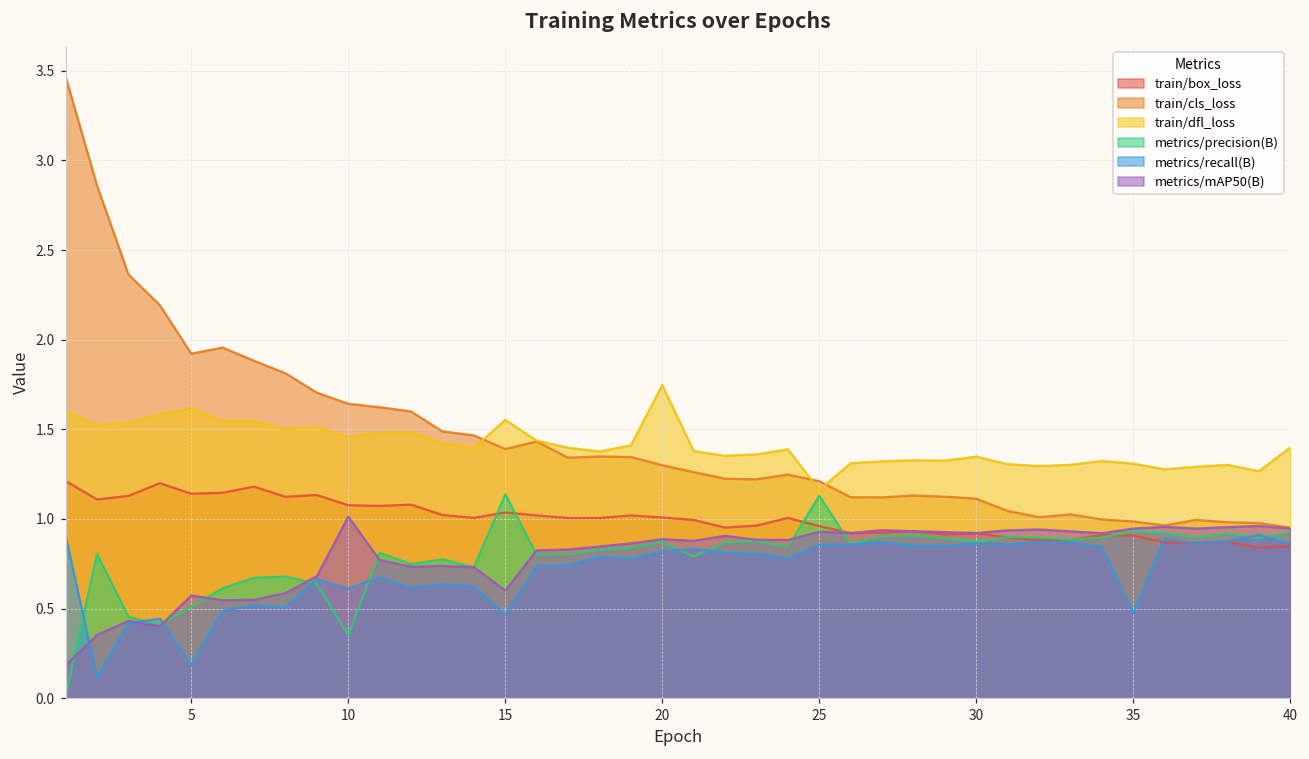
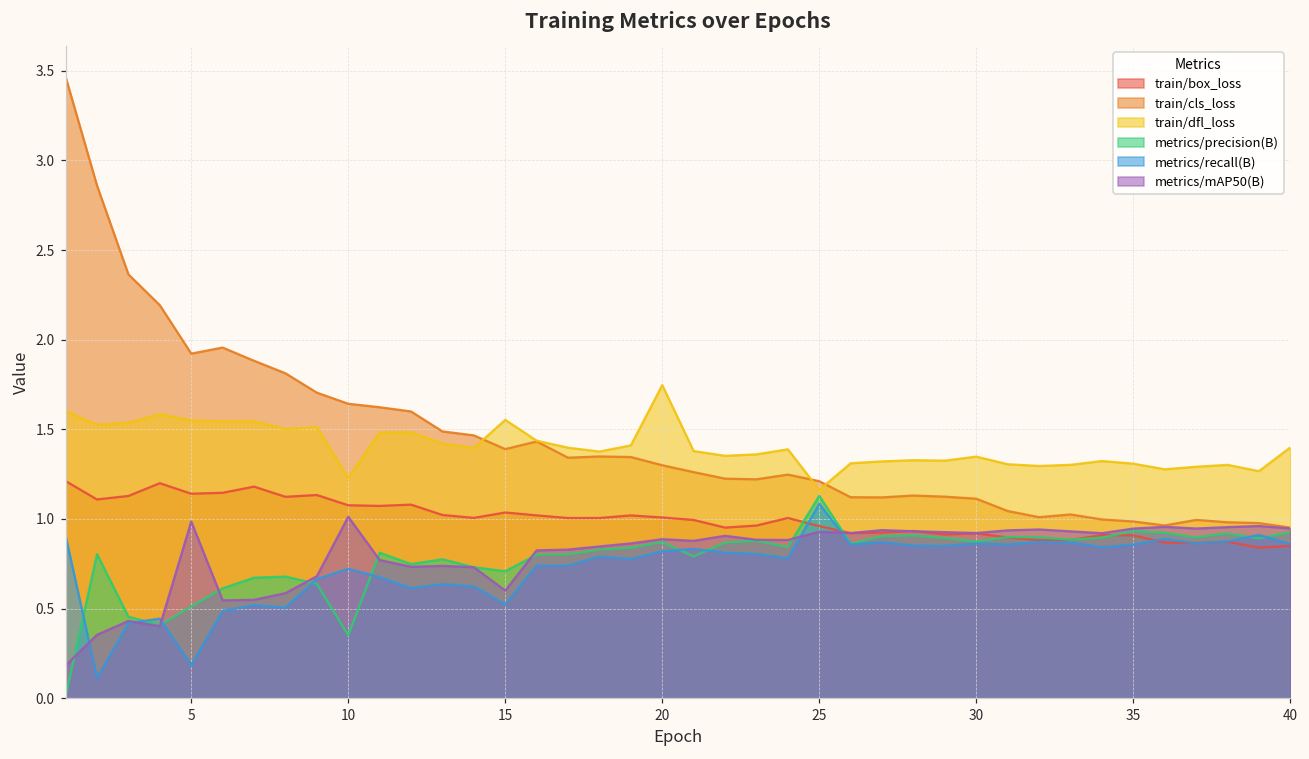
  {
    "train/dfl_loss": {
-     "5": 1.62,
-     "10": 1.46,
+     "5": 1.55,
+     "10": 1.23,
      "15": 1.55,
      "20": 1.75,
      "25": 1.16,
      "30": 1.35,
      "35": 1.31,
      "40": 1.40
    },
    "metrics/precision(B)": {
      "5": 0.51,
      "10": 0.35,
-     "15": 1.14,
+     "15": 0.71,
      "20": 0.87,
      "25": 1.13,
      "40": 0.93
    },
    "metrics/recall(B)": {
      "5": 0.18,
-     "10": 0.61,
-     "15": 0.46,
+     "10": 0.72,
+     "15": 0.52,
      "20": 0.82,
-     "25": 0.86,
-     "35": 0.47
+     "25": 1.08,
+     "35": 0.86
    },
    "metrics/mAP50(B)": {
-     "5": 0.57,
+     "5": 0.99,
      "10": 1.01,
      "15": 0.60,
      "20": 0.89,
      "25": 0.93
    }
  }
